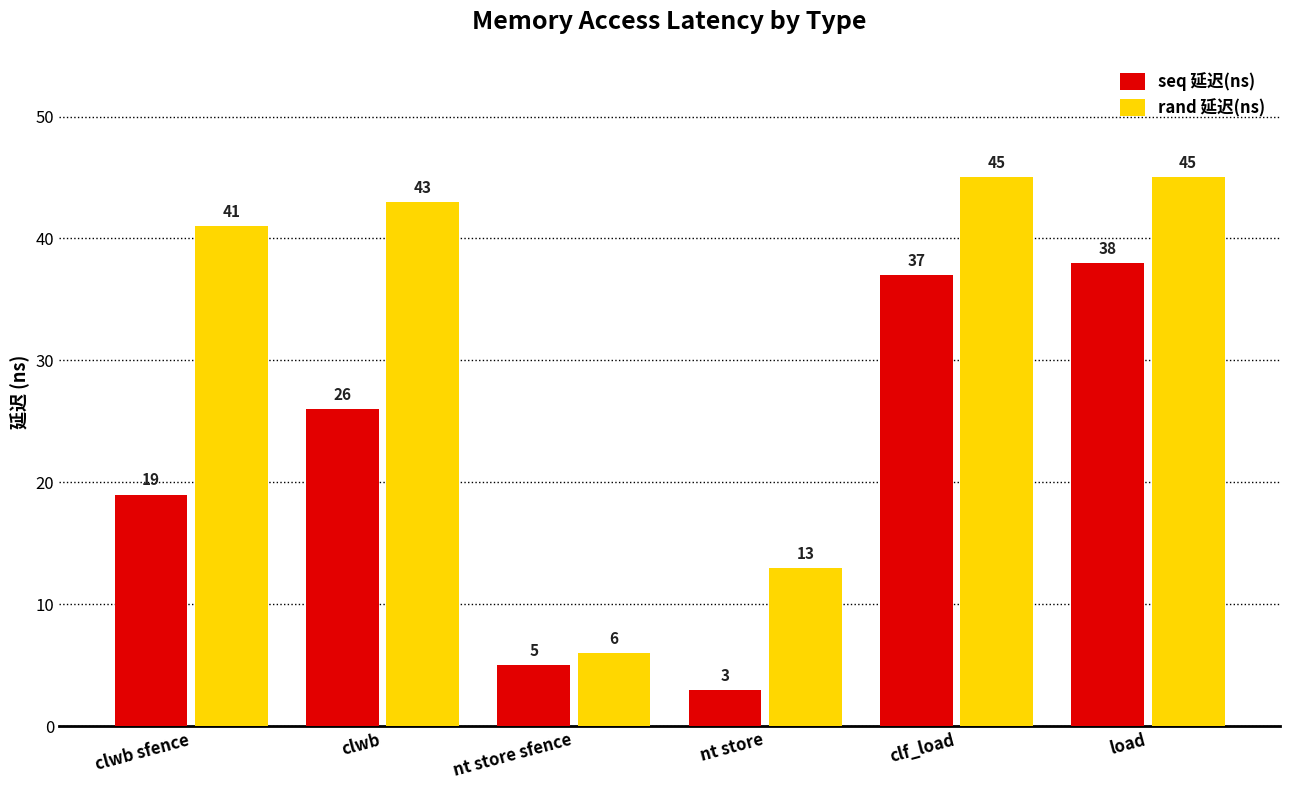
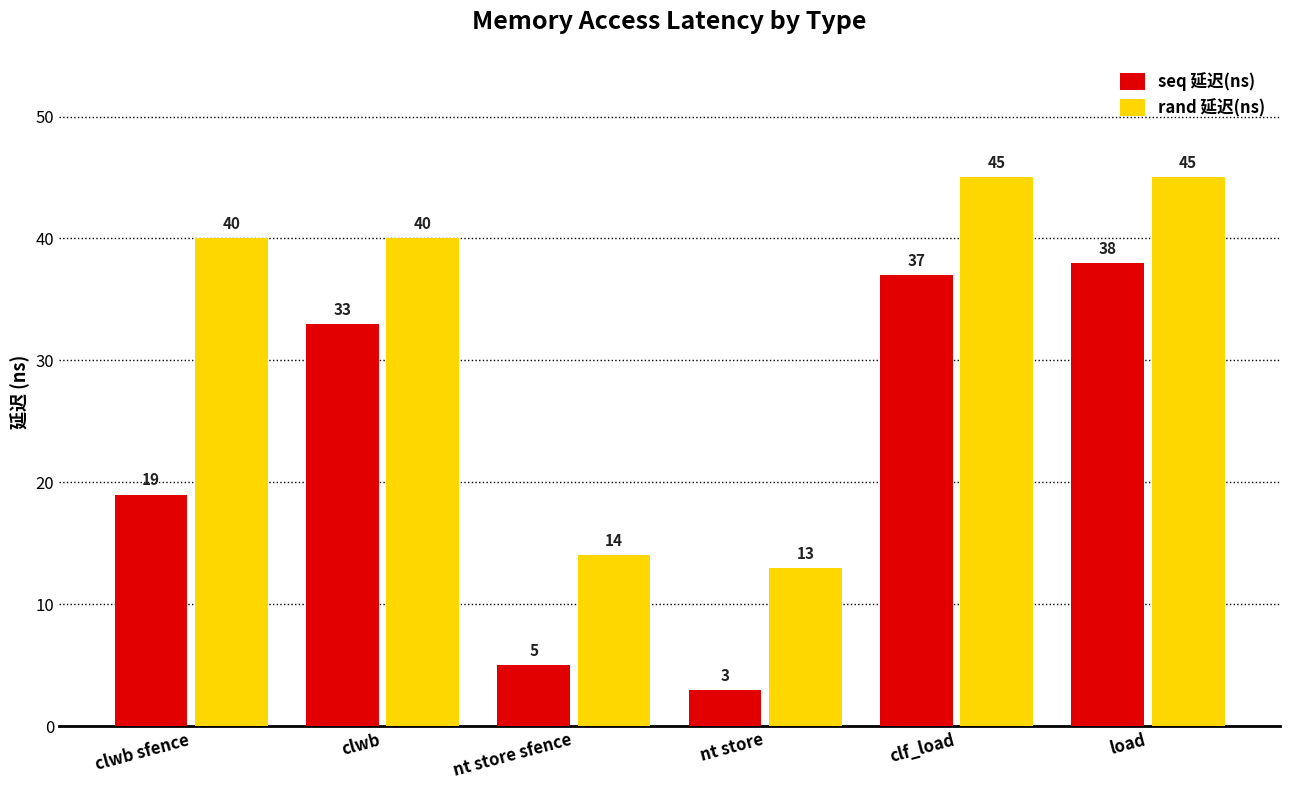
  {
    "seq 延迟(ns)": {
      "clwb sfence": 19,
-     "clwb": 26,
+     "clwb": 33,
      "nt store sfence": 5,
      "nt store": 3,
      "clf_load": 37,
      "load": 38
    },
    "rand 延迟(ns)": {
-     "clwb sfence": 41,
-     "clwb": 43,
-     "nt store sfence": 6,
+     "clwb sfence": 40,
+     "clwb": 40,
+     "nt store sfence": 14,
      "nt store": 13,
      "clf_load": 45,
      "load": 45
    }
  }
